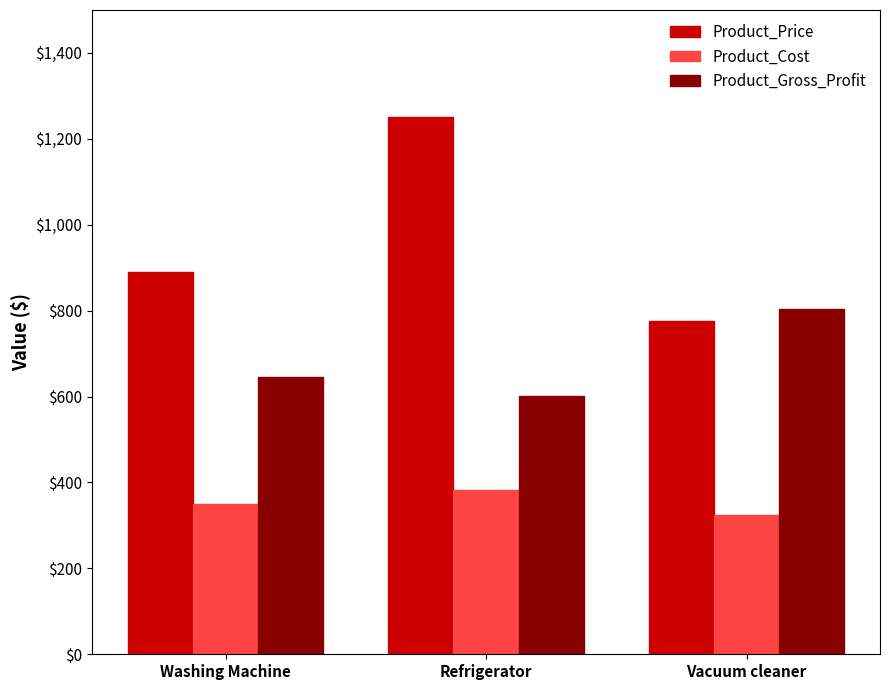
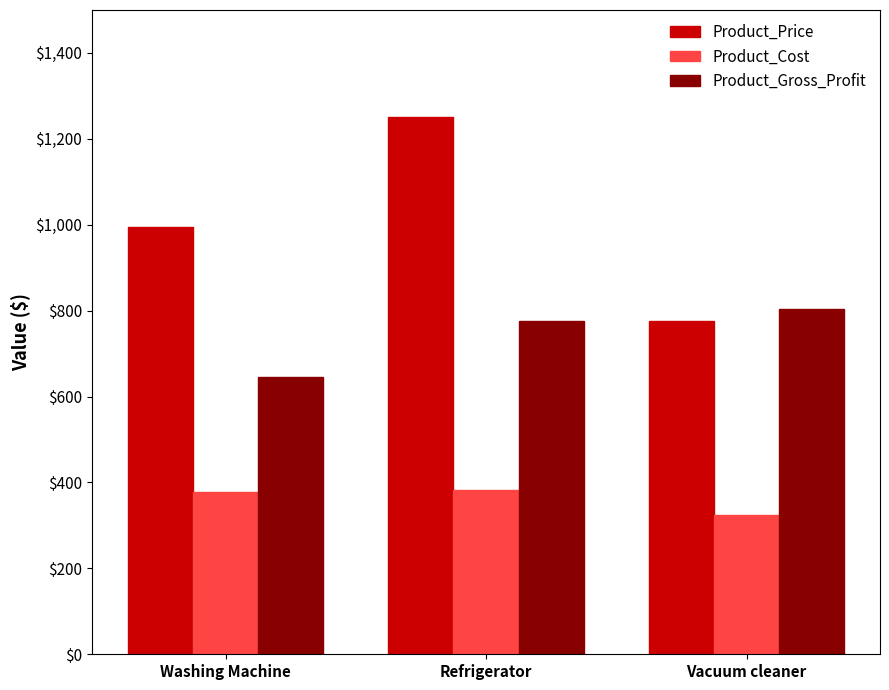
  {
    "Product_Price": {
-     "Washing Machine": "$890",
+     "Washing Machine": "$1,000",
      "Refrigerator": "$1,250",
      "Vacuum cleaner": "$780"
    },
    "Product_Cost": {
-     "Washing Machine": "$350",
+     "Washing Machine": "$380",
      "Refrigerator": "$380",
      "Vacuum cleaner": "$330"
    },
    "Product_Gross_Profit": {
      "Washing Machine": "$650",
-     "Refrigerator": "$600",
+     "Refrigerator": "$780",
      "Vacuum cleaner": "$800"
    }
  }
